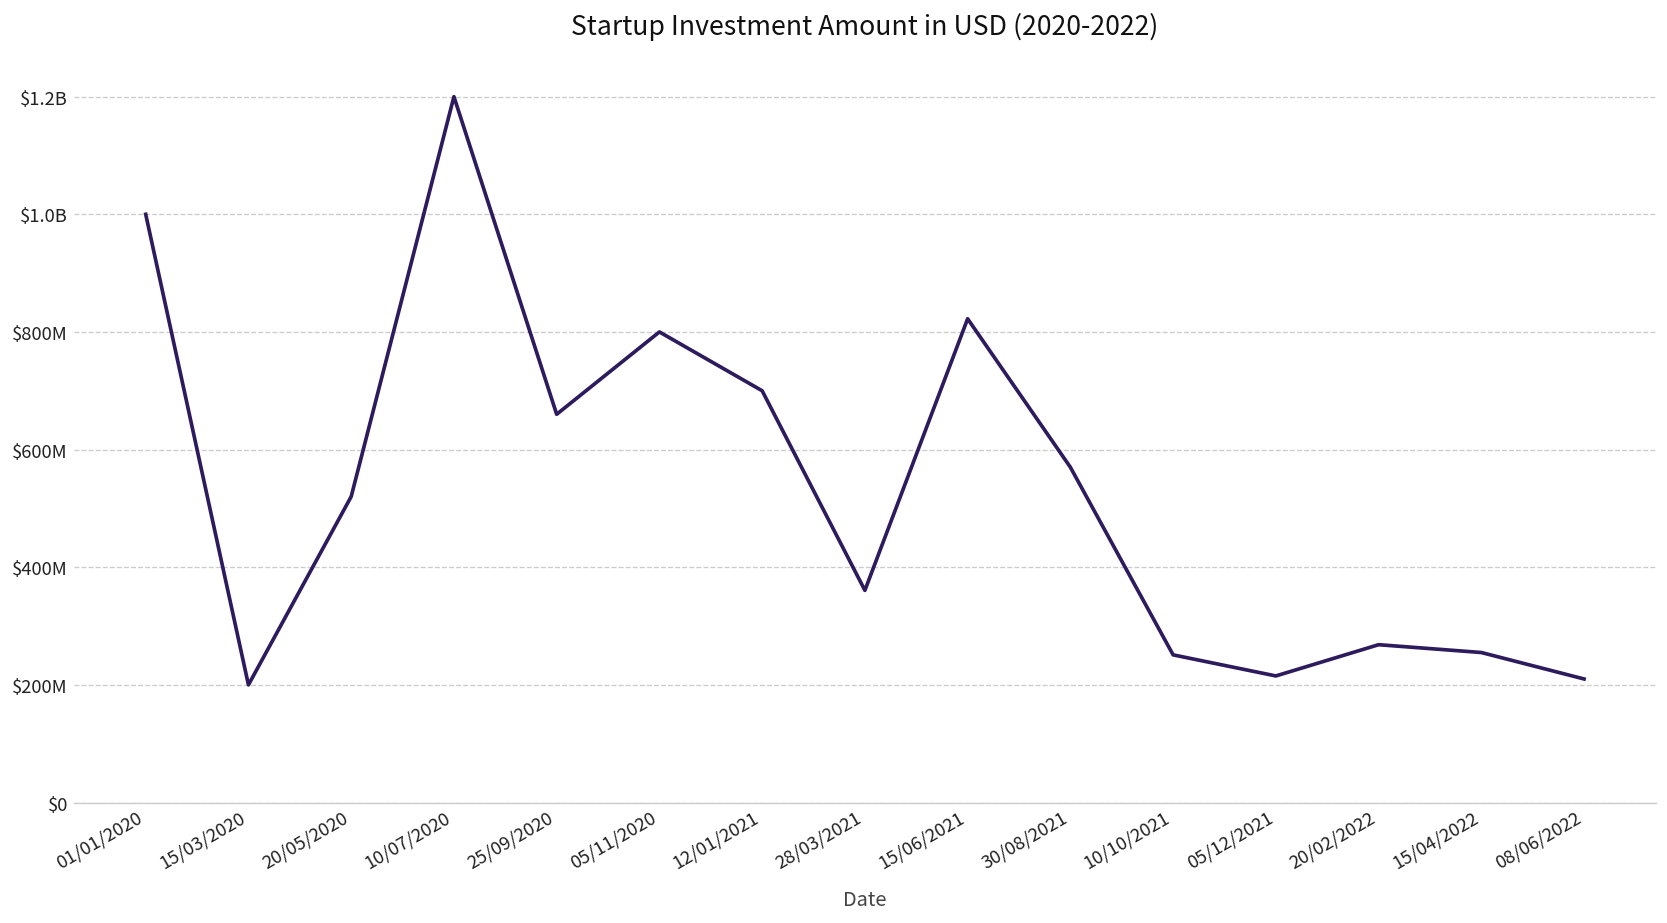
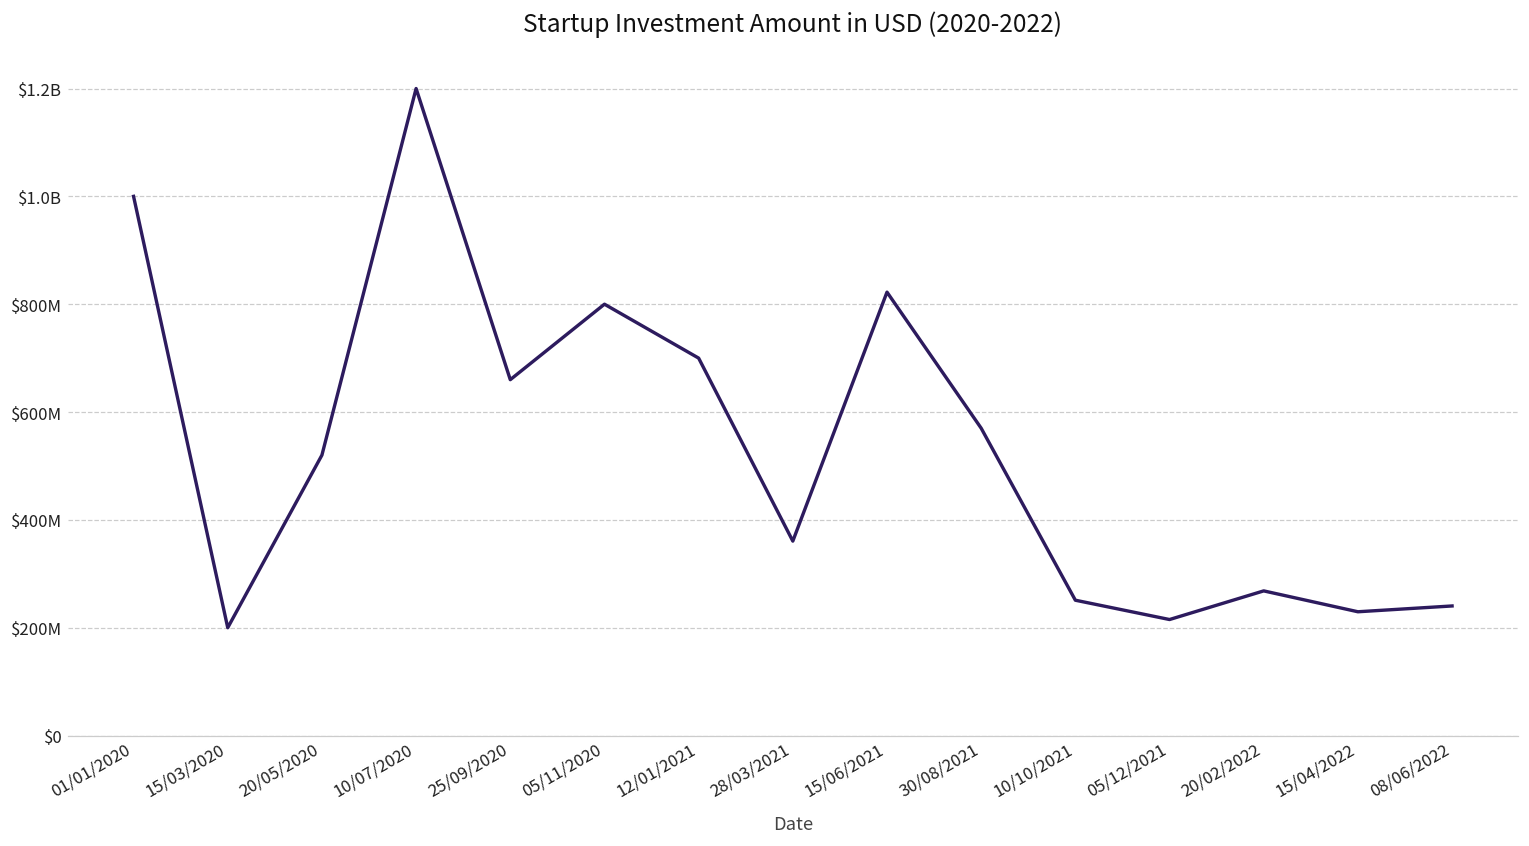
  {
    "01/01/2020": "$1000000000",
    "15/03/2020": "$200000000",
    "20/05/2020": "$520000000",
    "10/07/2020": "$1200000000",
    "25/09/2020": "$660000000",
    "05/11/2020": "$800000000",
    "12/01/2021": "$700000000",
    "28/03/2021": "$360000000",
    "15/06/2021": "$820000000",
    "30/08/2021": "$570000000",
    "10/10/2021": "$250000000",
    "05/12/2021": "$220000000",
    "20/02/2022": "$270000000",
-   "15/04/2022": "$260000000",
-   "08/06/2022": "$210000000"
+   "15/04/2022": "$230000000",
+   "08/06/2022": "$240000000"
  }
